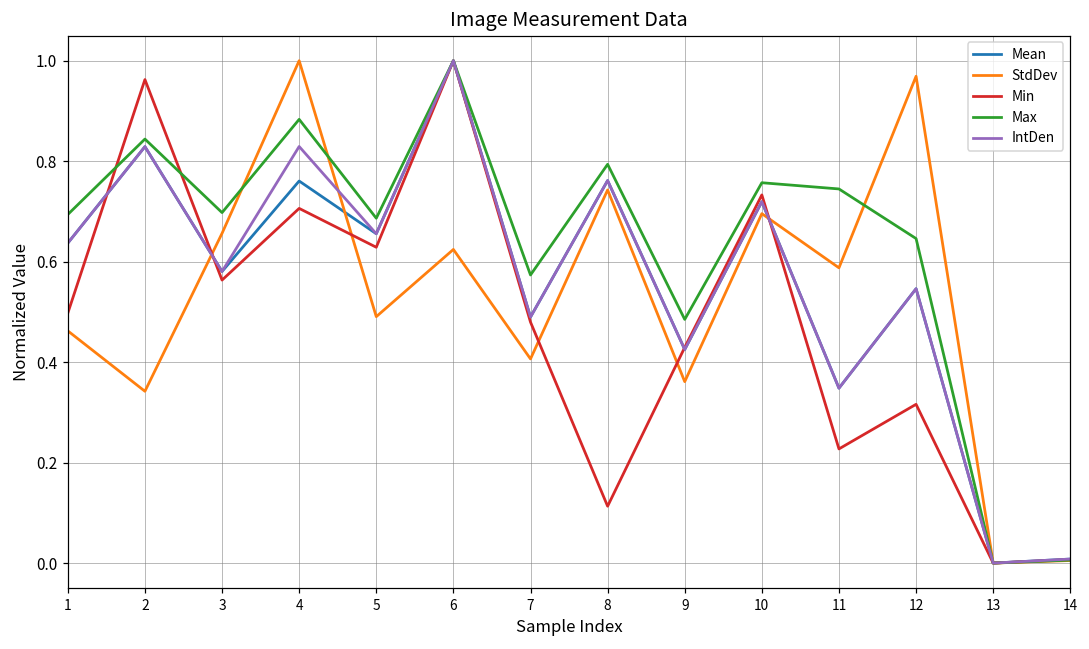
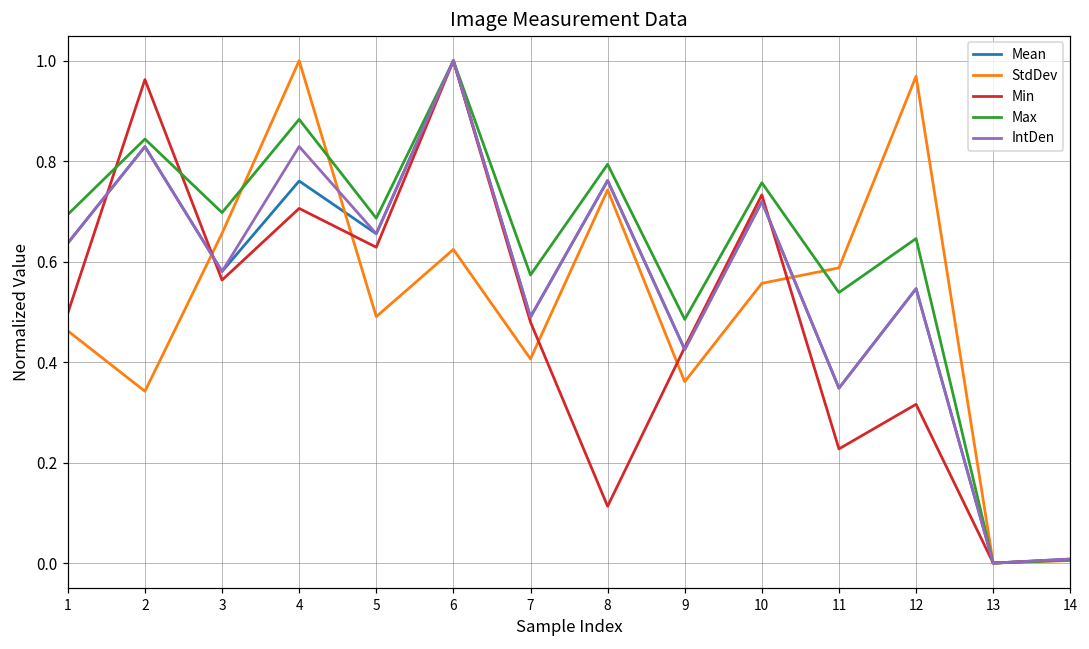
  {
    "Mean": {
      "4": 0.76
    },
    "StdDev": {
      "1": 0.46,
      "2": 0.34,
      "3": 0.66,
      "4": 1.00,
      "5": 0.49,
      "6": 0.62,
      "7": 0.41,
      "8": 0.74,
      "9": 0.36,
-     "10": 0.70,
+     "10": 0.56,
      "11": 0.59,
      "12": 0.97
    },
    "Min": {
      "1": 0.50,
      "2": 0.96,
      "3": 0.56,
      "4": 0.71,
      "5": 0.63,
      "7": 0.48,
      "8": 0.11,
      "10": 0.73,
      "11": 0.23,
      "12": 0.32
    },
    "Max": {
      "1": 0.69,
      "2": 0.84,
      "3": 0.70,
      "4": 0.88,
      "5": 0.69,
      "7": 0.57,
      "8": 0.79,
      "9": 0.49,
      "10": 0.76,
-     "11": 0.74,
+     "11": 0.54,
      "12": 0.65
    },
    "IntDen": {
      "4": 0.83
    }
  }
